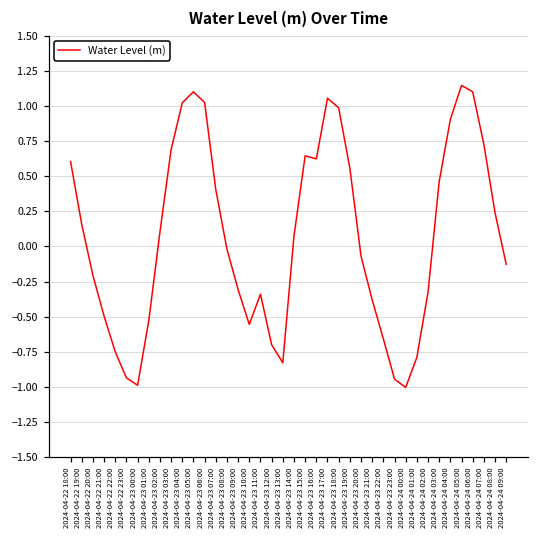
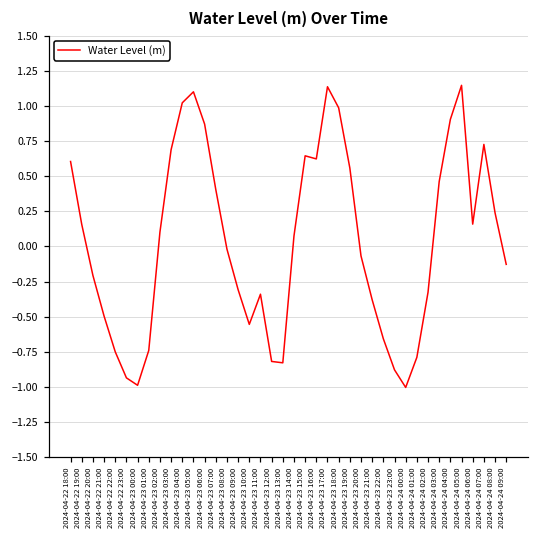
  {
    "2024-04-22 18:00": 0.60,
    "2024-04-22 19:00": 0.16,
    "2024-04-22 20:00": -0.21,
    "2024-04-22 21:00": -0.50,
    "2024-04-22 22:00": -0.75,
    "2024-04-22 23:00": -0.94,
    "2024-04-23 00:00": -0.99,
-   "2024-04-23 01:00": -0.53,
+   "2024-04-23 01:00": -0.74,
    "2024-04-23 02:00": 0.10,
    "2024-04-23 03:00": 0.69,
    "2024-04-23 04:00": 1.02,
    "2024-04-23 05:00": 1.10,
-   "2024-04-23 06:00": 1.03,
+   "2024-04-23 06:00": 0.87,
    "2024-04-23 07:00": 0.41,
    "2024-04-23 08:00": -0.02,
    "2024-04-23 09:00": -0.31,
    "2024-04-23 10:00": -0.56,
    "2024-04-23 11:00": -0.34,
-   "2024-04-23 12:00": -0.70,
+   "2024-04-23 12:00": -0.82,
    "2024-04-23 13:00": -0.83,
    "2024-04-23 14:00": 0.07,
    "2024-04-23 15:00": 0.65,
    "2024-04-23 16:00": 0.62,
-   "2024-04-23 17:00": 1.06,
+   "2024-04-23 17:00": 1.14,
    "2024-04-23 18:00": 0.99,
    "2024-04-23 19:00": 0.56,
    "2024-04-23 20:00": -0.07,
    "2024-04-23 21:00": -0.38,
    "2024-04-23 22:00": -0.66,
-   "2024-04-23 23:00": -0.94,
+   "2024-04-23 23:00": -0.88,
    "2024-04-24 00:00": -1.00,
    "2024-04-24 01:00": -0.79,
    "2024-04-24 02:00": -0.33,
    "2024-04-24 03:00": 0.46,
    "2024-04-24 04:00": 0.90,
    "2024-04-24 05:00": 1.15,
-   "2024-04-24 06:00": 1.10,
+   "2024-04-24 06:00": 0.16,
    "2024-04-24 07:00": 0.73,
    "2024-04-24 08:00": 0.24,
    "2024-04-24 09:00": -0.13
  }
